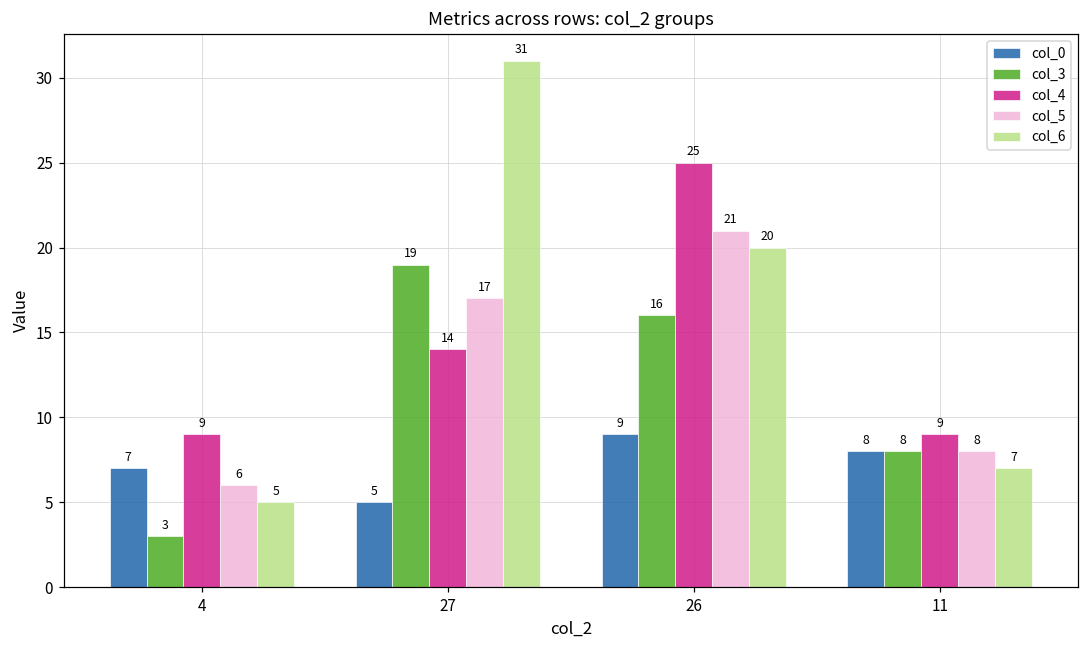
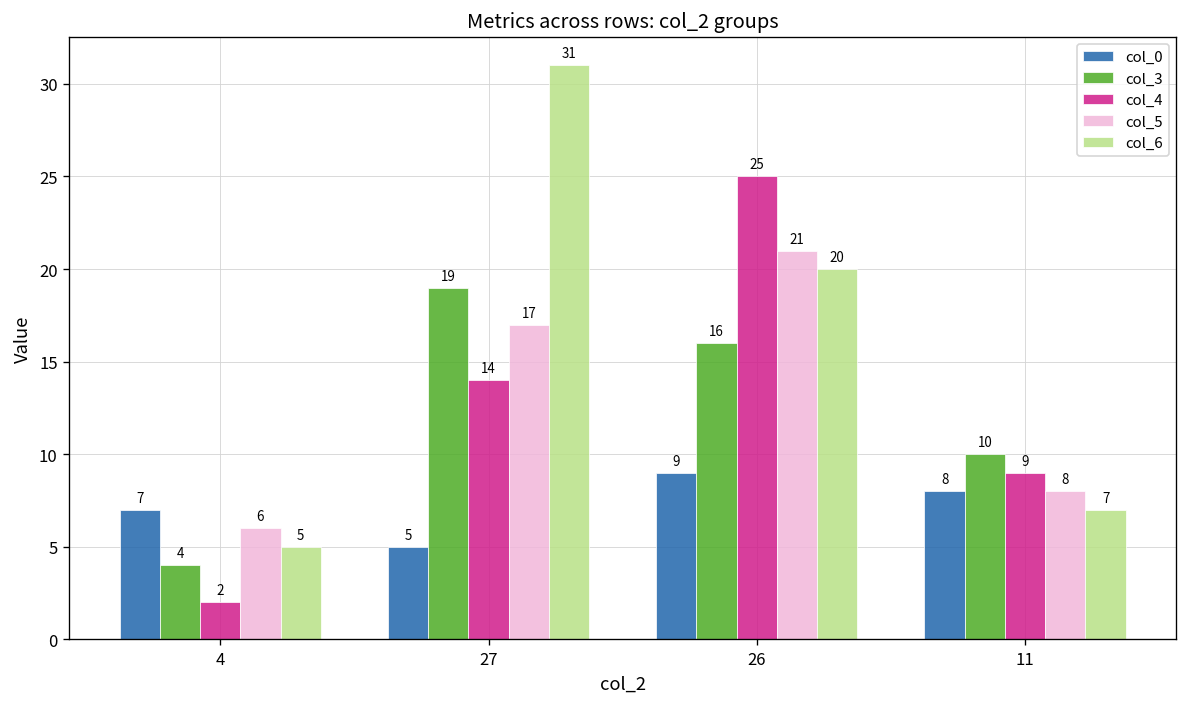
  {
    "col_0": {
      "4": 7,
      "27": 5,
      "26": 9,
      "11": 8
    },
    "col_3": {
-     "4": 3,
+     "4": 4,
      "27": 19,
      "26": 16,
-     "11": 8
+     "11": 10
    },
    "col_4": {
-     "4": 9,
+     "4": 2,
      "27": 14,
      "26": 25,
      "11": 9
    },
    "col_5": {
      "4": 6,
      "27": 17,
      "26": 21,
      "11": 8
    },
    "col_6": {
      "4": 5,
      "27": 31,
      "26": 20,
      "11": 7
    }
  }
